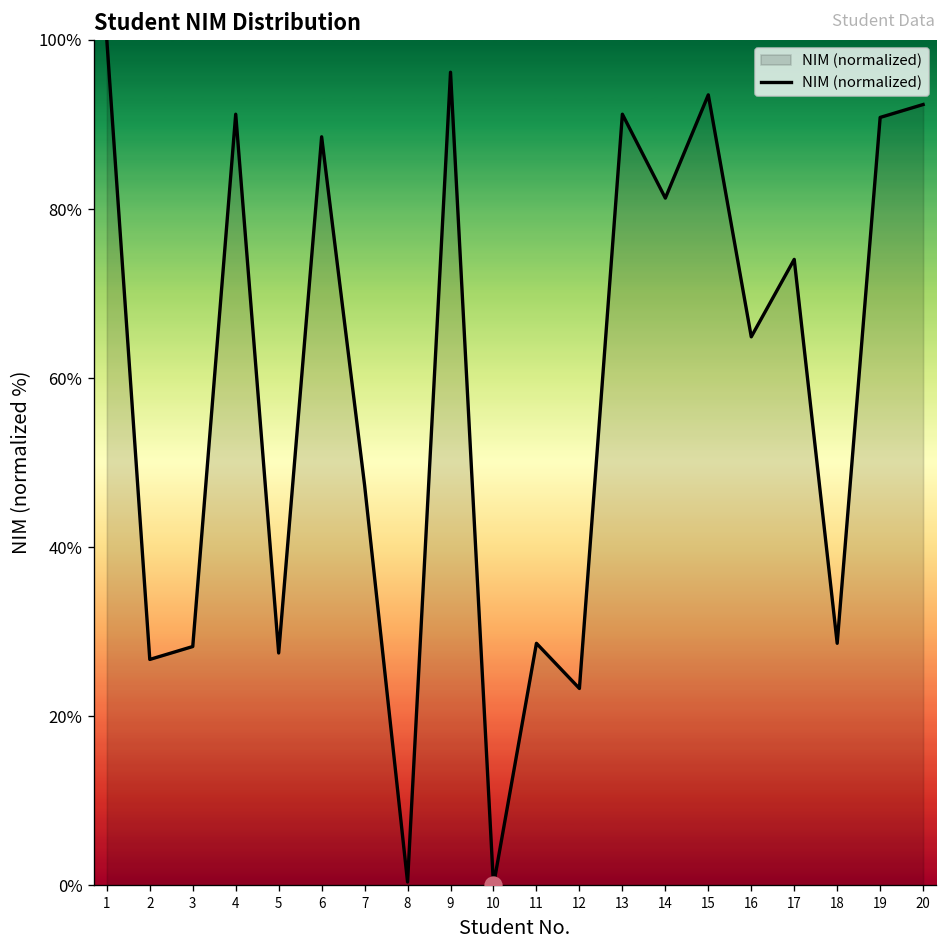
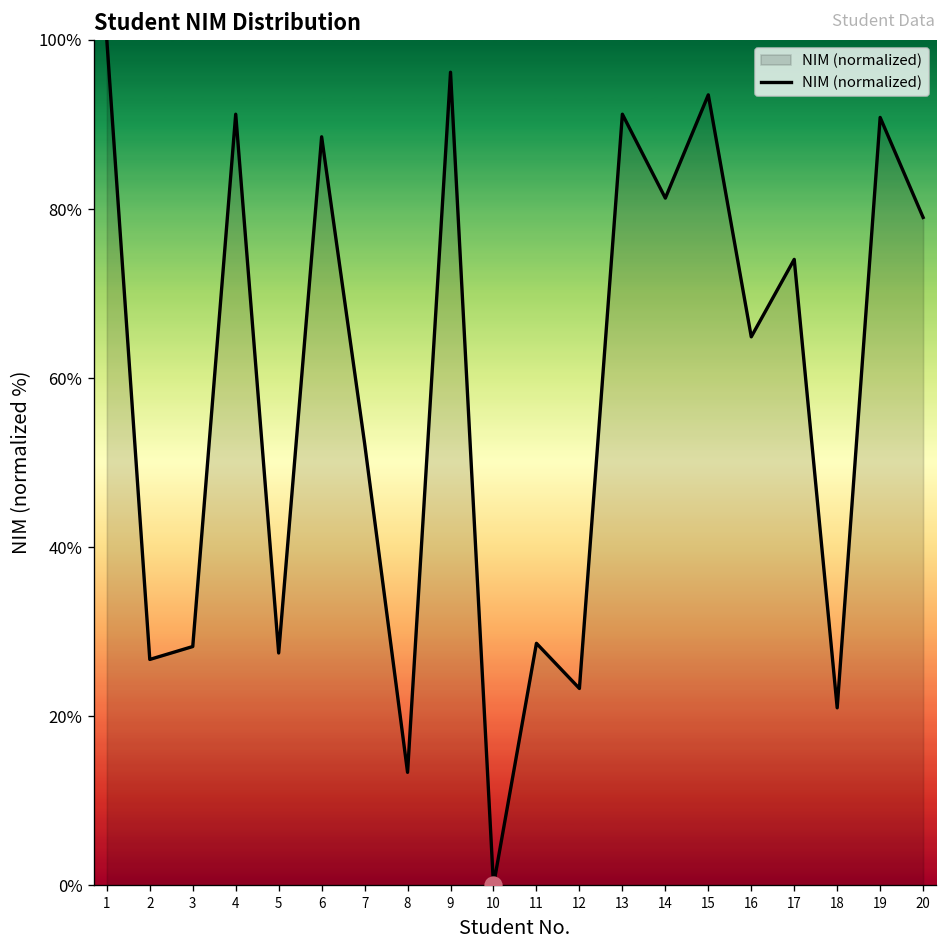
  {
    "NIM (normalized)": {
      "1": "100%",
      "2": "27%",
      "3": "28%",
      "4": "91%",
      "5": "27%",
      "6": "89%",
-     "7": "47%",
-     "8": "0%",
+     "7": "52%",
+     "8": "13%",
      "9": "96%",
      "11": "29%",
      "12": "23%",
      "13": "91%",
      "14": "81%",
      "15": "94%",
      "16": "65%",
      "17": "74%",
-     "18": "29%",
+     "18": "21%",
      "19": "91%",
-     "20": "92%"
+     "20": "79%"
    }
  }
